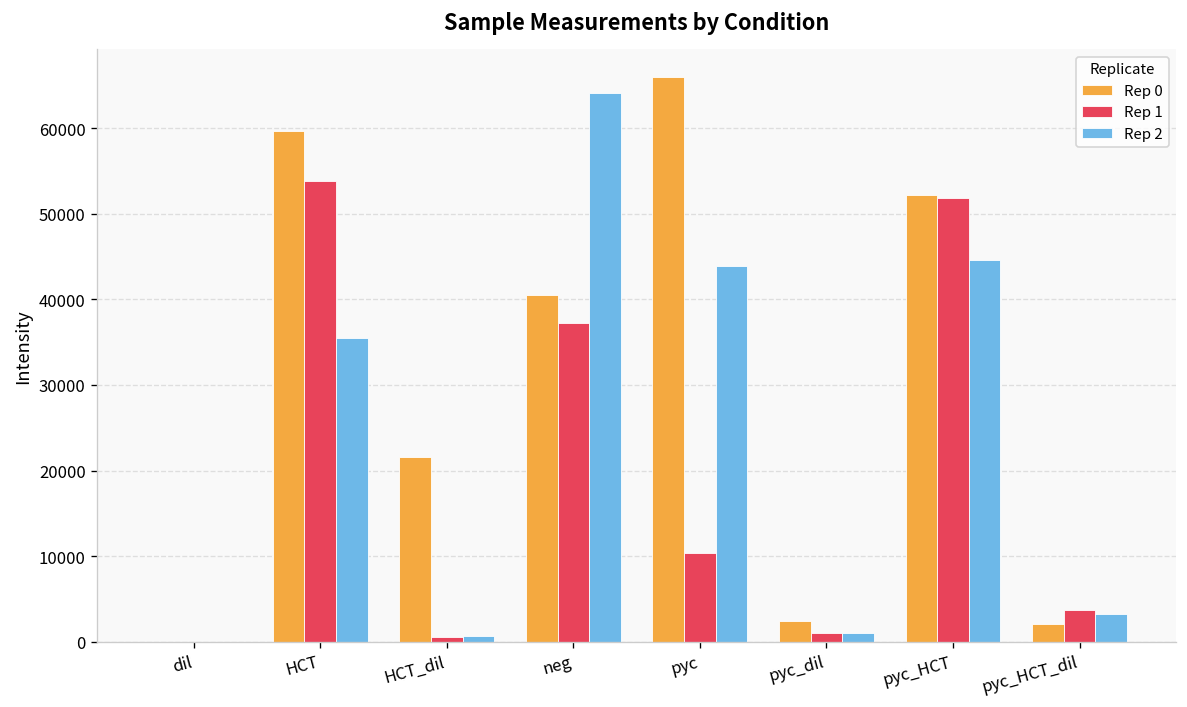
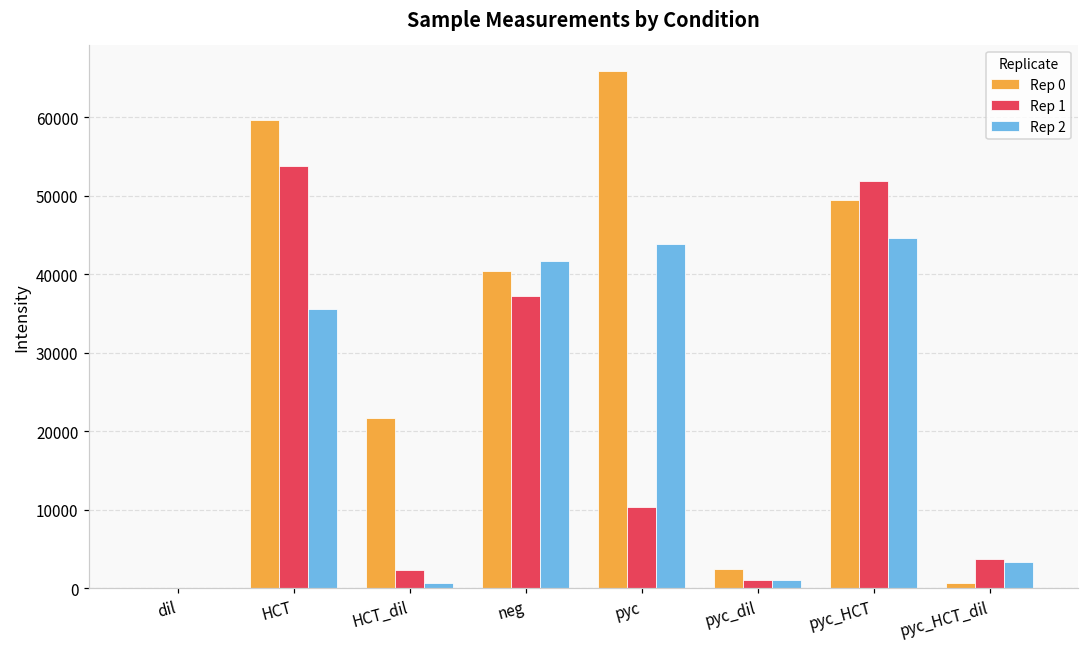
  {
    "Rep 0": {
      "dil": 0,
      "HCT": 60000,
      "HCT_dil": 22000,
      "neg": 40000,
      "pyc": 66000,
      "pyc_dil": 2000,
-     "pyc_HCT": 52000,
-     "pyc_HCT_dil": 2000
+     "pyc_HCT": 49000,
+     "pyc_HCT_dil": 1000
    },
    "Rep 1": {
      "dil": 0,
      "HCT": 54000,
-     "HCT_dil": 1000,
+     "HCT_dil": 2000,
      "neg": 37000,
      "pyc": 10000,
      "pyc_dil": 1000,
      "pyc_HCT": 52000,
      "pyc_HCT_dil": 4000
    },
    "Rep 2": {
      "dil": 0,
      "HCT": 36000,
      "HCT_dil": 1000,
-     "neg": 64000,
+     "neg": 42000,
      "pyc": 44000,
      "pyc_dil": 1000,
      "pyc_HCT": 45000,
      "pyc_HCT_dil": 3000
    }
  }
